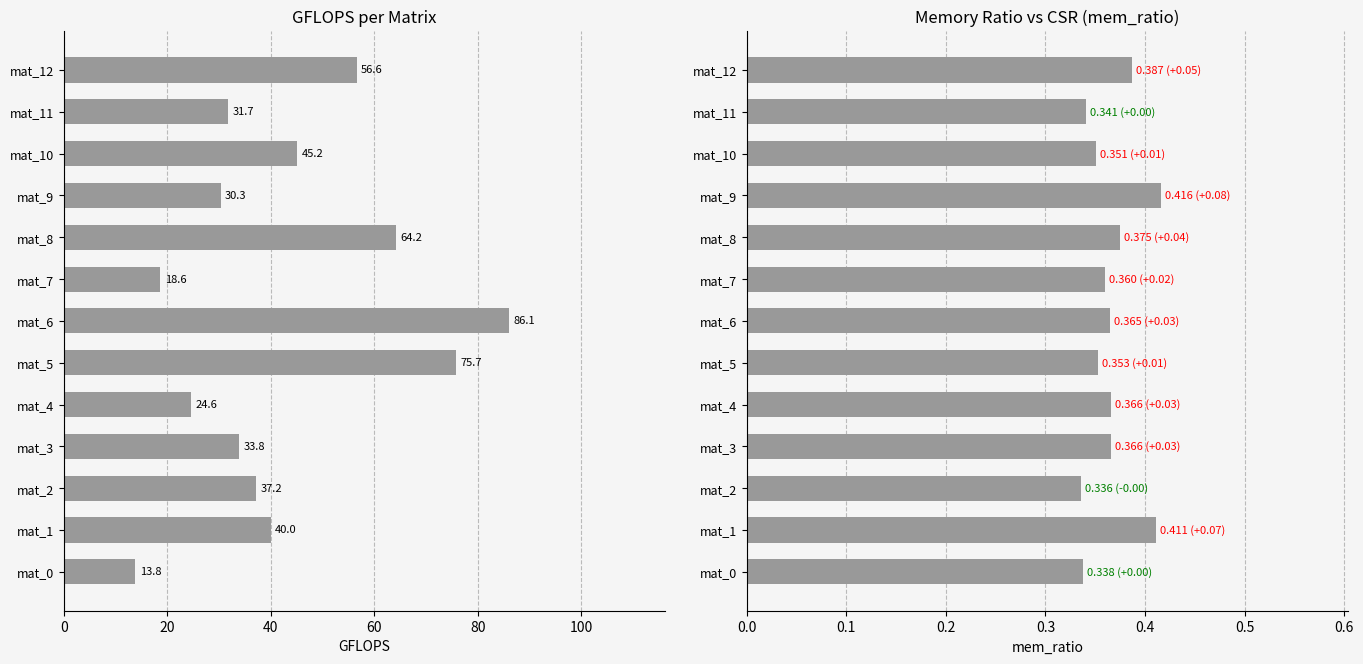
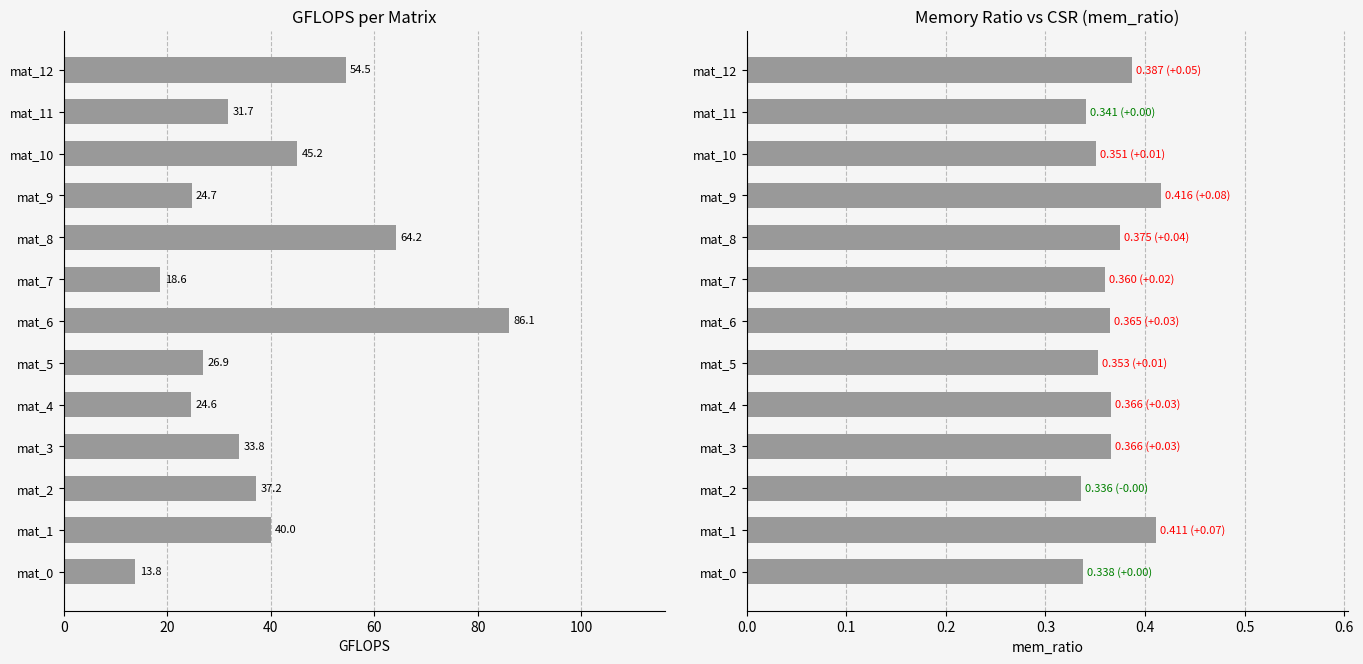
  {
    "GFLOPS per Matrix": {
-     "mat_12": 56.6,
+     "mat_12": 54.5,
      "mat_11": 31.7,
      "mat_10": 45.2,
-     "mat_9": 30.3,
+     "mat_9": 24.7,
      "mat_8": 64.2,
      "mat_7": 18.6,
      "mat_6": 86.1,
-     "mat_5": 75.7,
+     "mat_5": 26.9,
      "mat_4": 24.6,
      "mat_3": 33.8,
      "mat_2": 37.2,
      "mat_1": 40.0,
      "mat_0": 13.8
    },
    "Memory Ratio vs CSR (mem_ratio)": {
      "mat_12": 0.387,
      "mat_11": 0.341,
      "mat_10": 0.351,
      "mat_9": 0.416,
      "mat_8": 0.375,
      "mat_7": 0.360,
      "mat_6": 0.365,
      "mat_5": 0.353,
      "mat_4": 0.366,
      "mat_3": 0.366,
      "mat_2": 0.336,
      "mat_1": 0.411,
      "mat_0": 0.338
    }
  }
